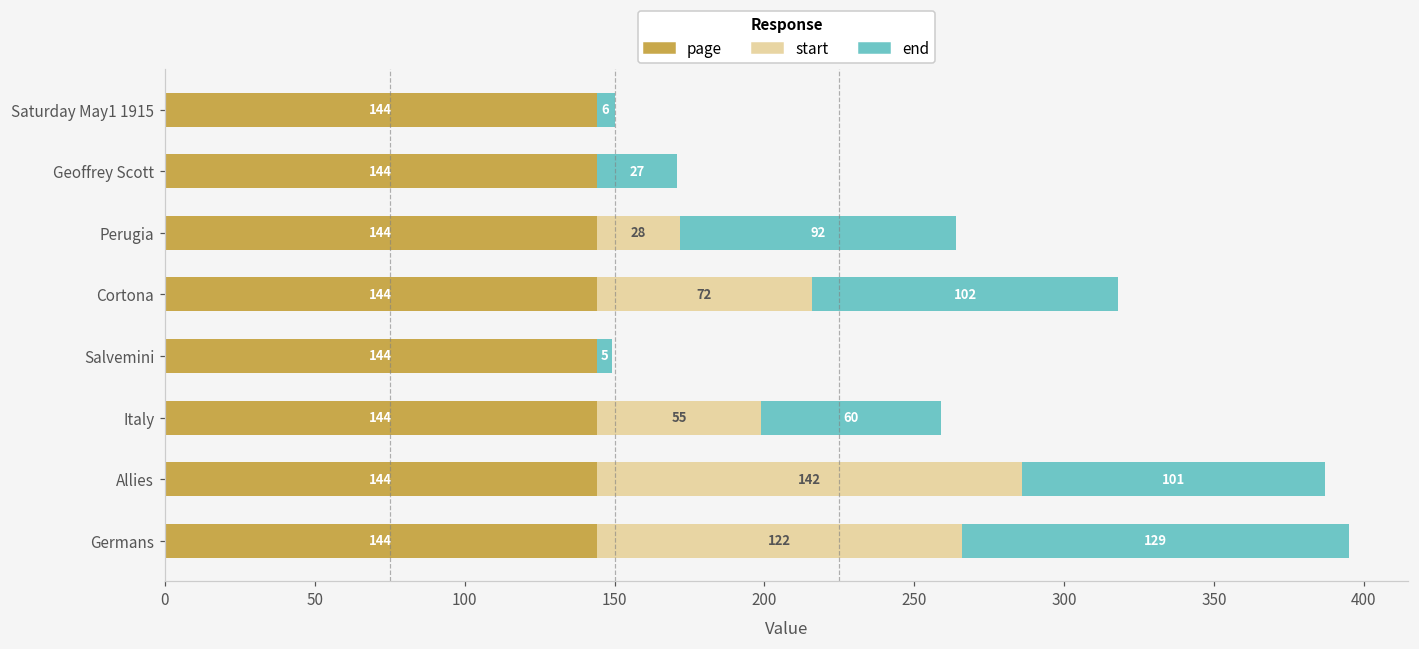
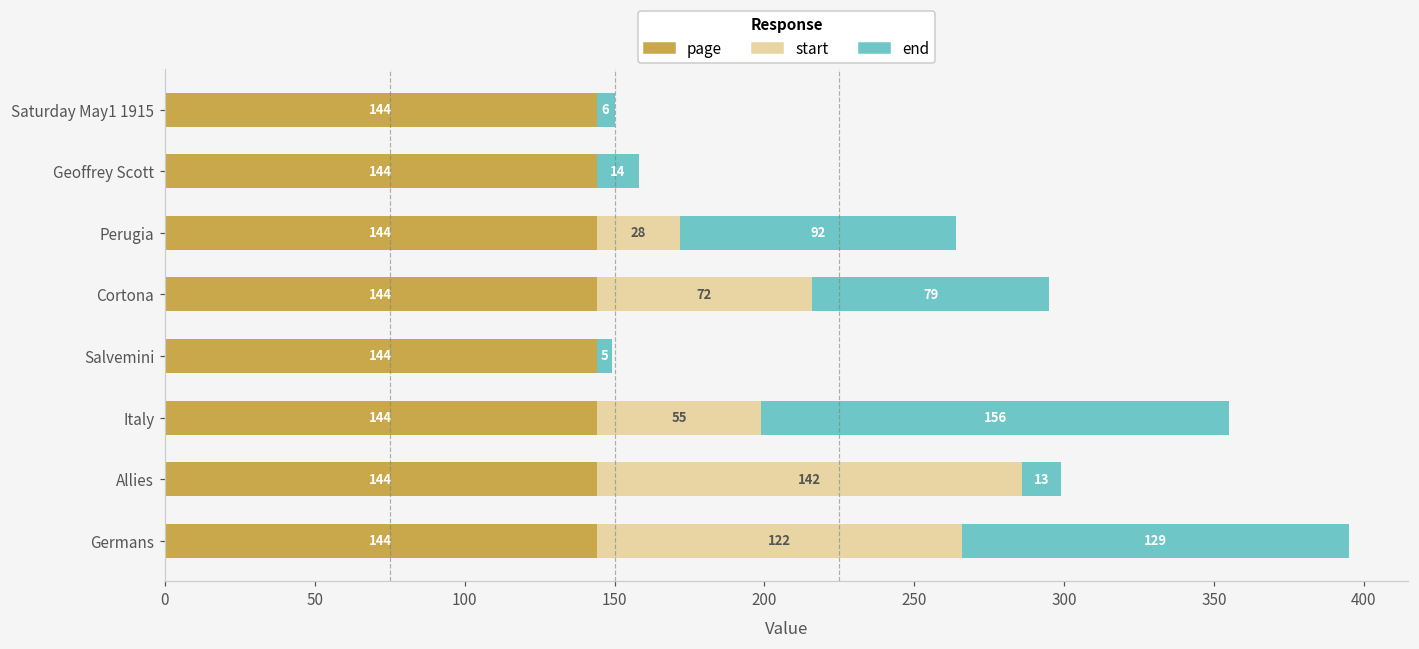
  {
    "page": {
      "Saturday May1 1915": 144,
      "Geoffrey Scott": 144,
      "Perugia": 144,
      "Cortona": 144,
      "Salvemini": 144,
      "Italy": 144,
      "Allies": 144,
      "Germans": 144
    },
    "start": {
      "Perugia": 28,
      "Cortona": 72,
      "Italy": 55,
      "Allies": 142,
      "Germans": 122
    },
    "end": {
      "Saturday May1 1915": 6,
-     "Geoffrey Scott": 27,
+     "Geoffrey Scott": 14,
      "Perugia": 92,
-     "Cortona": 102,
+     "Cortona": 79,
      "Salvemini": 5,
-     "Italy": 60,
-     "Allies": 101,
+     "Italy": 156,
+     "Allies": 13,
      "Germans": 129
    }
  }
